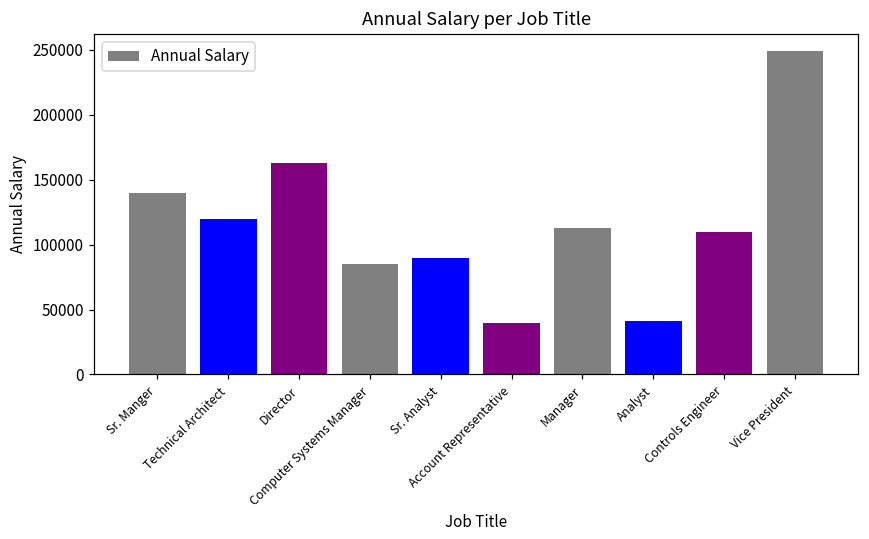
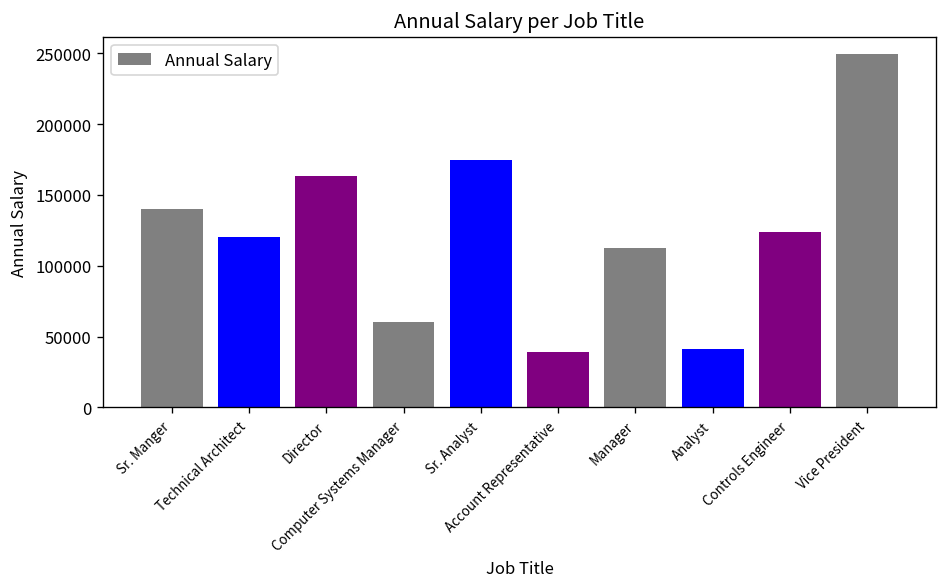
  {
    "Sr. Manger": 140000,
    "Technical Architect": 120000,
    "Director": 163000,
-   "Computer Systems Manager": 85000,
-   "Sr. Analyst": 90000,
+   "Computer Systems Manager": 60000,
+   "Sr. Analyst": 175000,
    "Account Representative": 39000,
    "Manager": 113000,
    "Analyst": 41000,
-   "Controls Engineer": 110000,
+   "Controls Engineer": 124000,
    "Vice President": 249000
  }
